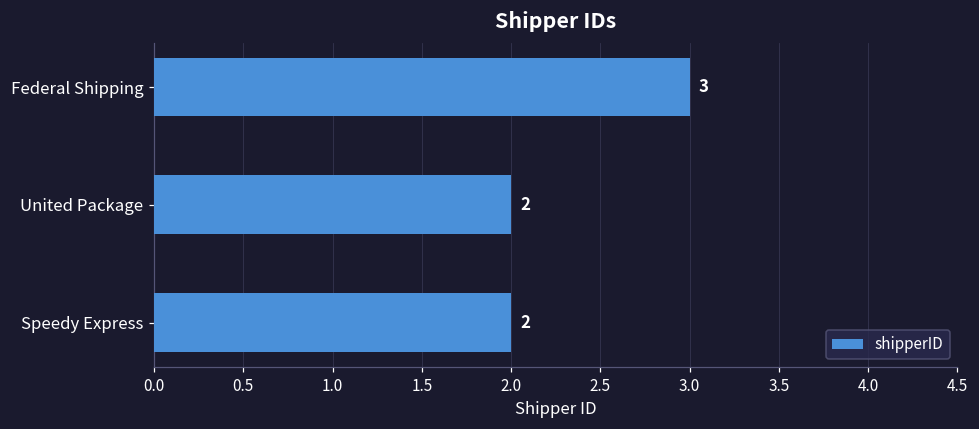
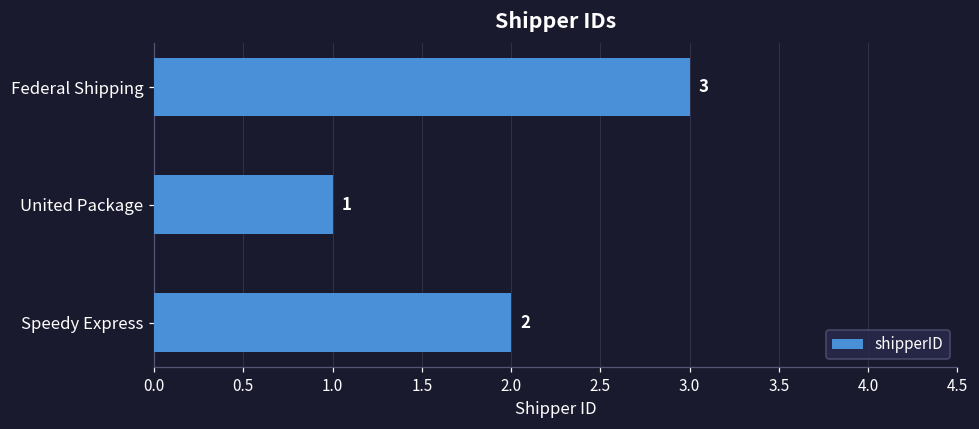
  {
    "Federal Shipping": 3,
-   "United Package": 2,
+   "United Package": 1,
    "Speedy Express": 2
  }
